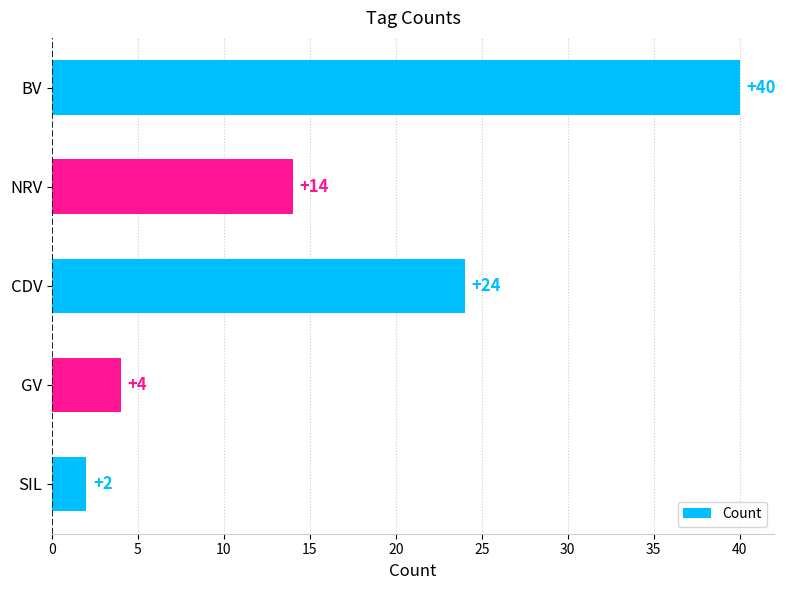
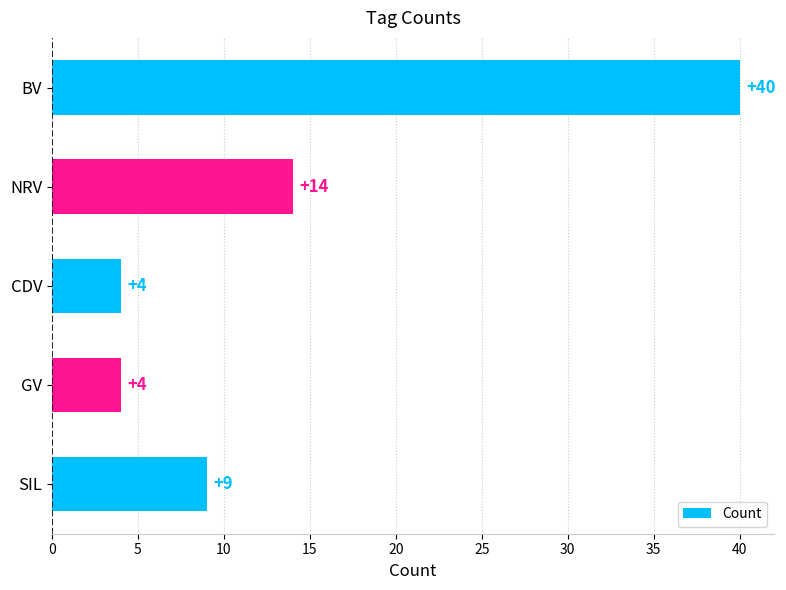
  {
    "BV": "+40",
    "NRV": "+14",
-   "CDV": "+24",
+   "CDV": "+4",
    "GV": "+4",
-   "SIL": "+2"
+   "SIL": "+9"
  }
